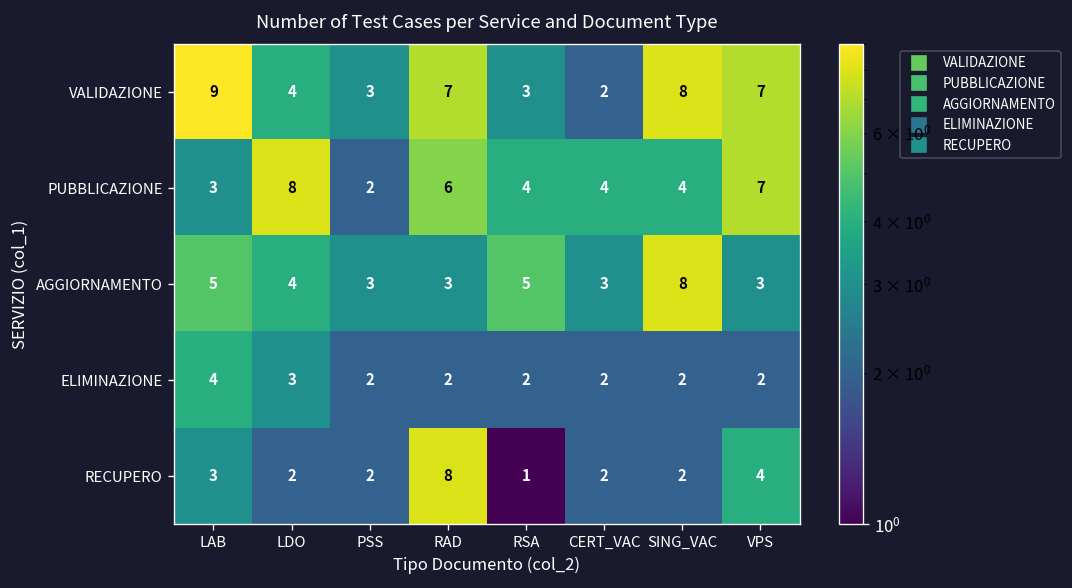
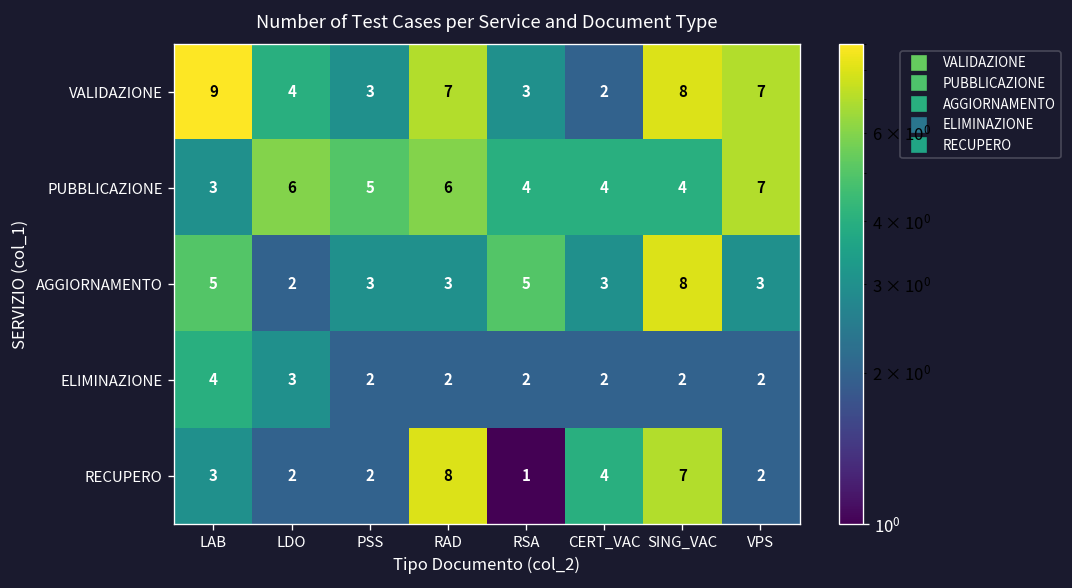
  {
    "VALIDAZIONE": {
      "LAB": 9,
      "LDO": 4,
      "PSS": 3,
      "RAD": 7,
      "RSA": 3,
      "CERT_VAC": 2,
      "SING_VAC": 8,
      "VPS": 7
    },
    "PUBBLICAZIONE": {
      "LAB": 3,
-     "LDO": 8,
-     "PSS": 2,
+     "LDO": 6,
+     "PSS": 5,
      "RAD": 6,
      "RSA": 4,
      "CERT_VAC": 4,
      "SING_VAC": 4,
      "VPS": 7
    },
    "AGGIORNAMENTO": {
      "LAB": 5,
-     "LDO": 4,
+     "LDO": 2,
      "PSS": 3,
      "RAD": 3,
      "RSA": 5,
      "CERT_VAC": 3,
      "SING_VAC": 8,
      "VPS": 3
    },
    "ELIMINAZIONE": {
      "LAB": 4,
      "LDO": 3,
      "PSS": 2,
      "RAD": 2,
      "RSA": 2,
      "CERT_VAC": 2,
      "SING_VAC": 2,
      "VPS": 2
    },
    "RECUPERO": {
      "LAB": 3,
      "LDO": 2,
      "PSS": 2,
      "RAD": 8,
      "RSA": 1,
-     "CERT_VAC": 2,
-     "SING_VAC": 2,
-     "VPS": 4
+     "CERT_VAC": 4,
+     "SING_VAC": 7,
+     "VPS": 2
    }
  }
